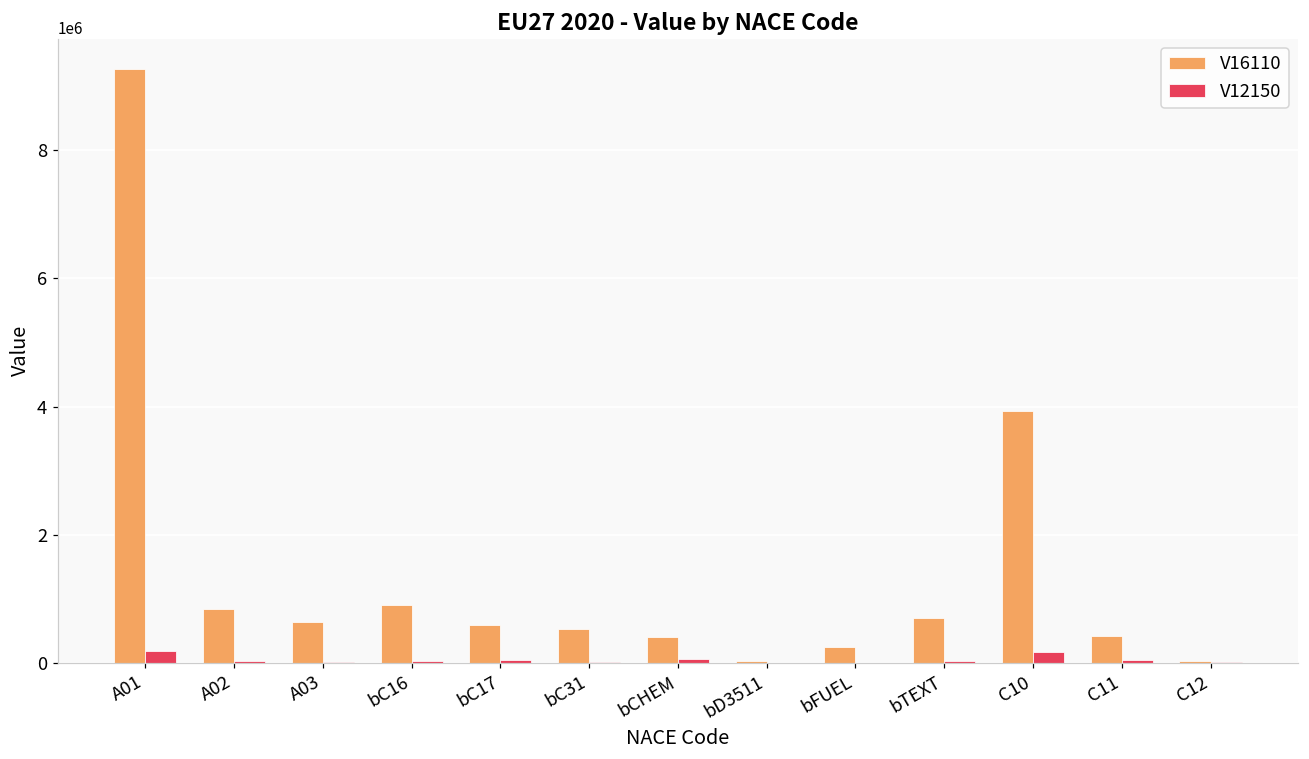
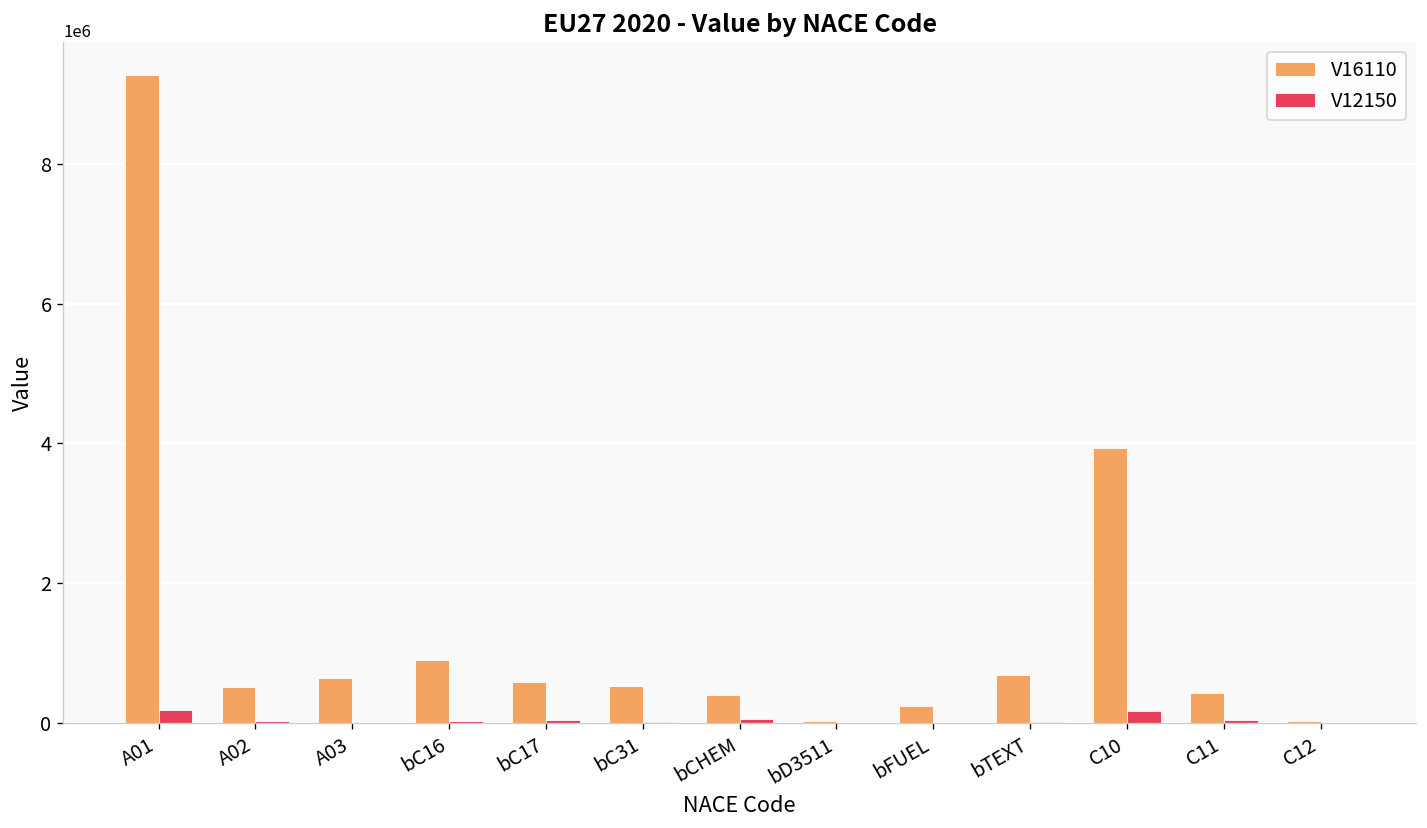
  {
    "V16110": {
      "A01": 9300000,
-     "A02": 800000,
+     "A02": 500000,
      "A03": 600000,
      "bC16": 900000,
      "bC17": 600000,
      "bC31": 500000,
      "bCHEM": 400000,
      "bFUEL": 200000,
      "bTEXT": 700000,
      "C10": 3900000,
      "C11": 400000
    },
    "V12150": {
      "A01": 200000,
      "bCHEM": 100000,
      "C10": 200000
    }
  }
